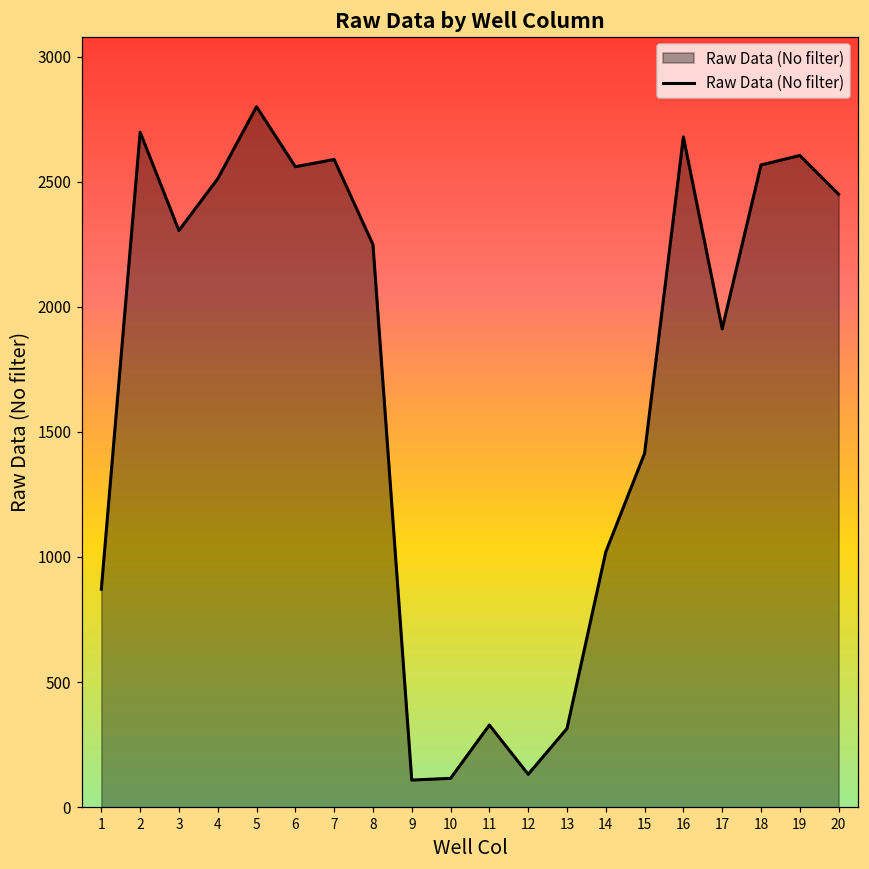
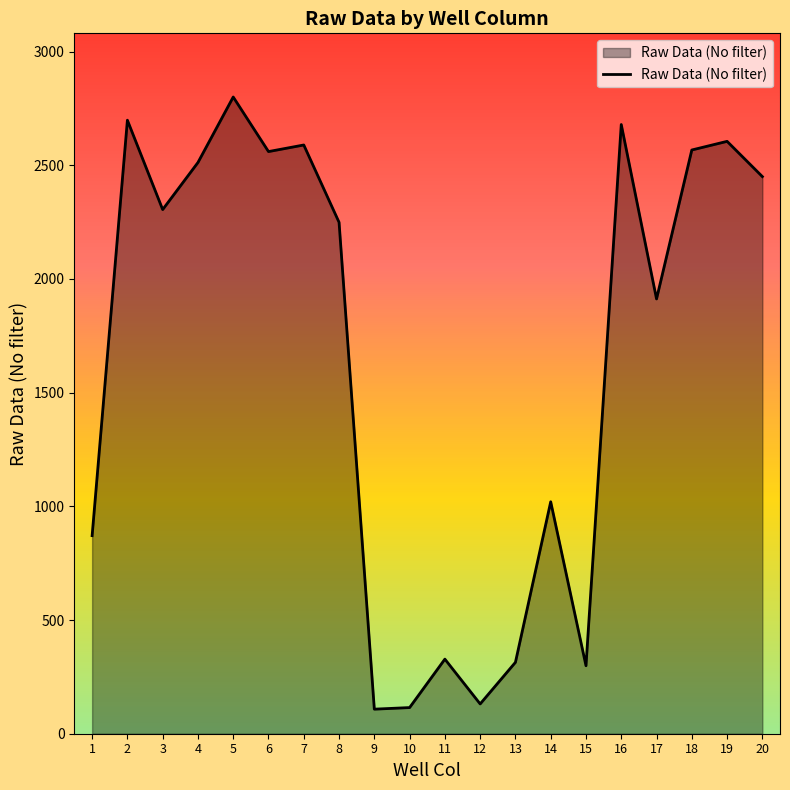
  {
    "1": 870,
    "2": 2700,
    "3": 2310,
    "4": 2510,
    "5": 2800,
    "6": 2560,
    "7": 2590,
    "8": 2250,
    "9": 110,
    "10": 120,
    "11": 330,
    "12": 130,
    "13": 310,
    "14": 1020,
-   "15": 1410,
+   "15": 300,
    "16": 2680,
    "17": 1910,
    "18": 2570,
    "19": 2610,
    "20": 2450
  }
